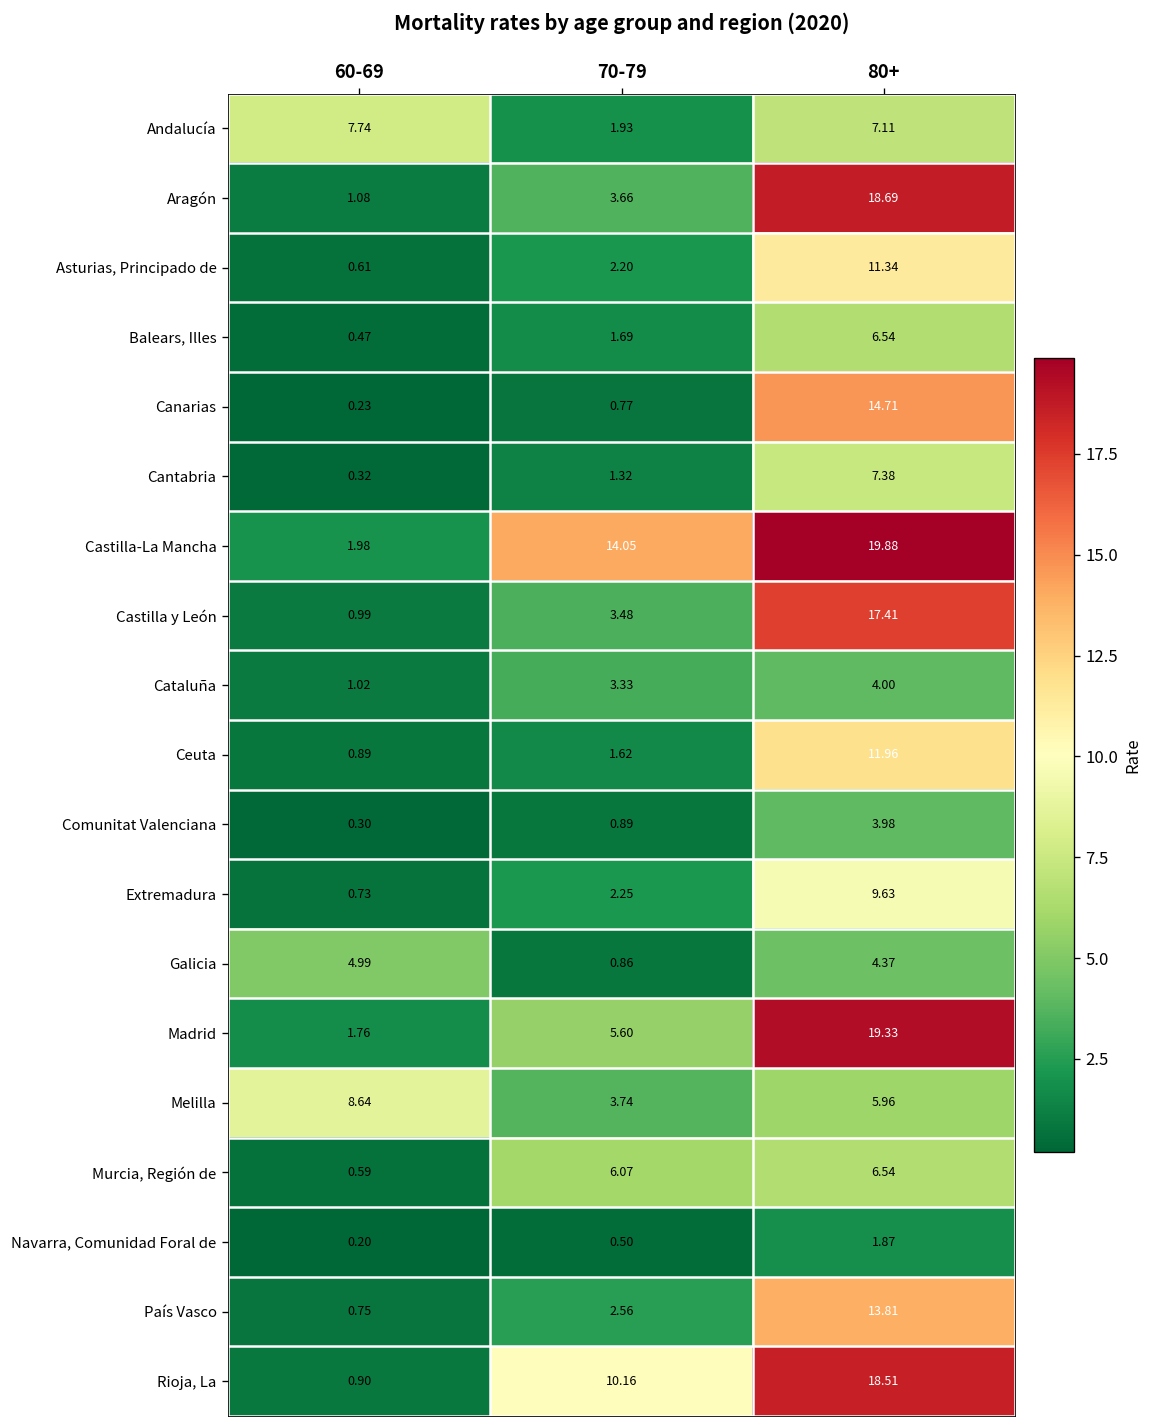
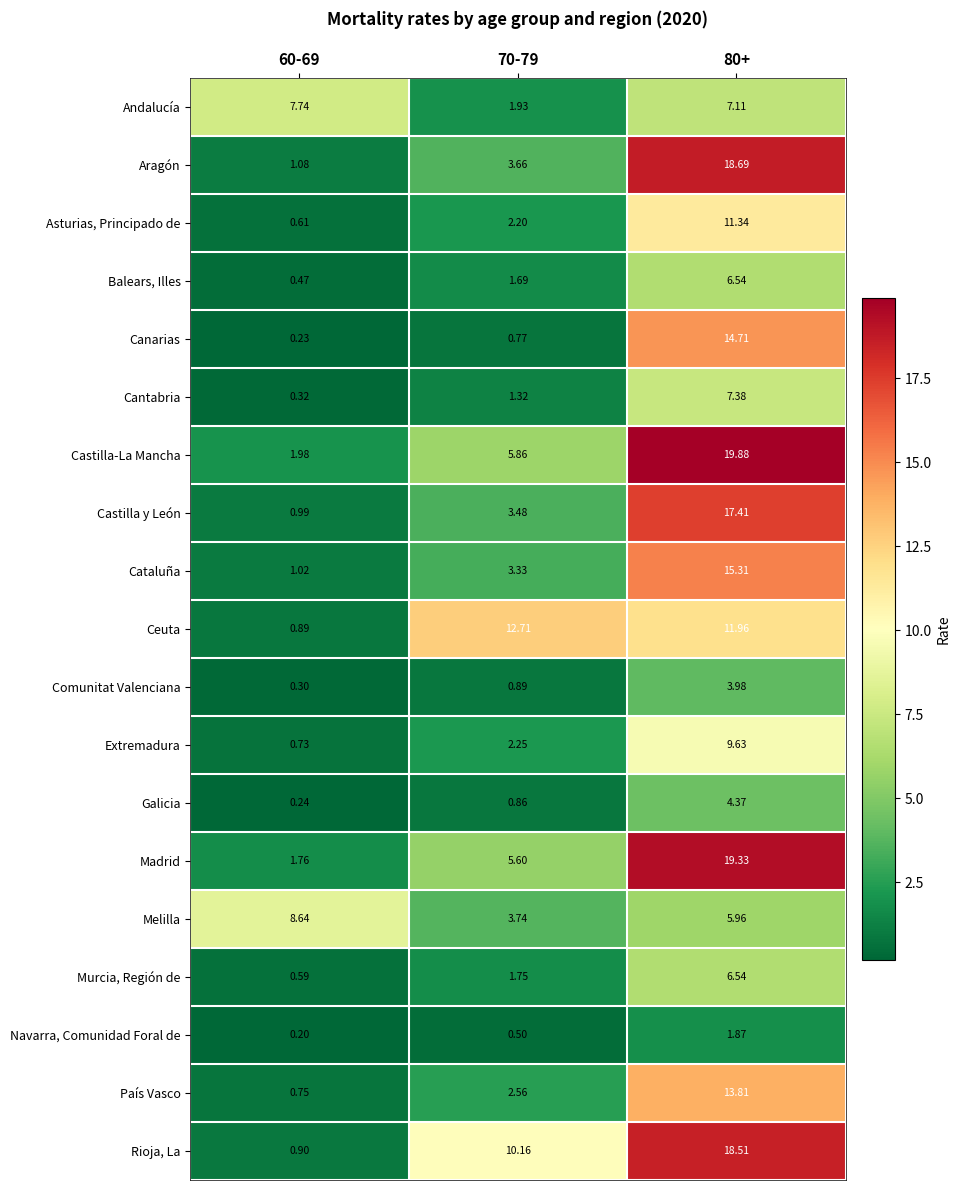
  {
    "Andalucía": {
      "60-69": 7.74,
      "70-79": 1.93,
      "80+": 7.11
    },
    "Aragón": {
      "60-69": 1.08,
      "70-79": 3.66,
      "80+": 18.69
    },
    "Asturias, Principado de": {
      "60-69": 0.61,
      "70-79": 2.20,
      "80+": 11.34
    },
    "Balears, Illes": {
      "60-69": 0.47,
      "70-79": 1.69,
      "80+": 6.54
    },
    "Canarias": {
      "60-69": 0.23,
      "70-79": 0.77,
      "80+": 14.71
    },
    "Cantabria": {
      "60-69": 0.32,
      "70-79": 1.32,
      "80+": 7.38
    },
    "Castilla-La Mancha": {
      "60-69": 1.98,
-     "70-79": 14.05,
+     "70-79": 5.86,
      "80+": 19.88
    },
    "Castilla y León": {
      "60-69": 0.99,
      "70-79": 3.48,
      "80+": 17.41
    },
    "Cataluña": {
      "60-69": 1.02,
      "70-79": 3.33,
-     "80+": 4.00
+     "80+": 15.31
    },
    "Ceuta": {
      "60-69": 0.89,
-     "70-79": 1.62,
+     "70-79": 12.71,
      "80+": 11.96
    },
    "Comunitat Valenciana": {
      "60-69": 0.30,
      "70-79": 0.89,
      "80+": 3.98
    },
    "Extremadura": {
      "60-69": 0.73,
      "70-79": 2.25,
      "80+": 9.63
    },
    "Galicia": {
-     "60-69": 4.99,
+     "60-69": 0.24,
      "70-79": 0.86,
      "80+": 4.37
    },
    "Madrid": {
      "60-69": 1.76,
      "70-79": 5.60,
      "80+": 19.33
    },
    "Melilla": {
      "60-69": 8.64,
      "70-79": 3.74,
      "80+": 5.96
    },
    "Murcia, Región de": {
      "60-69": 0.59,
-     "70-79": 6.07,
+     "70-79": 1.75,
      "80+": 6.54
    },
    "Navarra, Comunidad Foral de": {
      "60-69": 0.20,
      "70-79": 0.50,
      "80+": 1.87
    },
    "País Vasco": {
      "60-69": 0.75,
      "70-79": 2.56,
      "80+": 13.81
    },
    "Rioja, La": {
      "60-69": 0.90,
      "70-79": 10.16,
      "80+": 18.51
    }
  }
